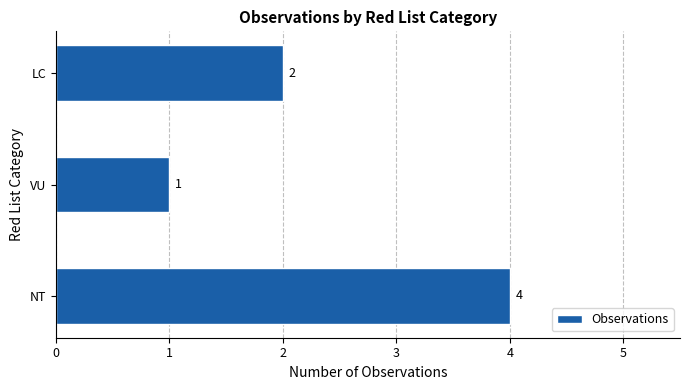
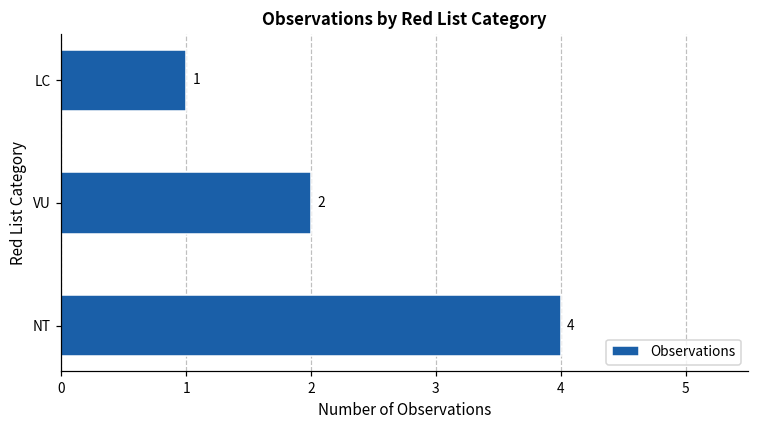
  {
-   "LC": 2,
-   "VU": 1,
+   "LC": 1,
+   "VU": 2,
    "NT": 4
  }
